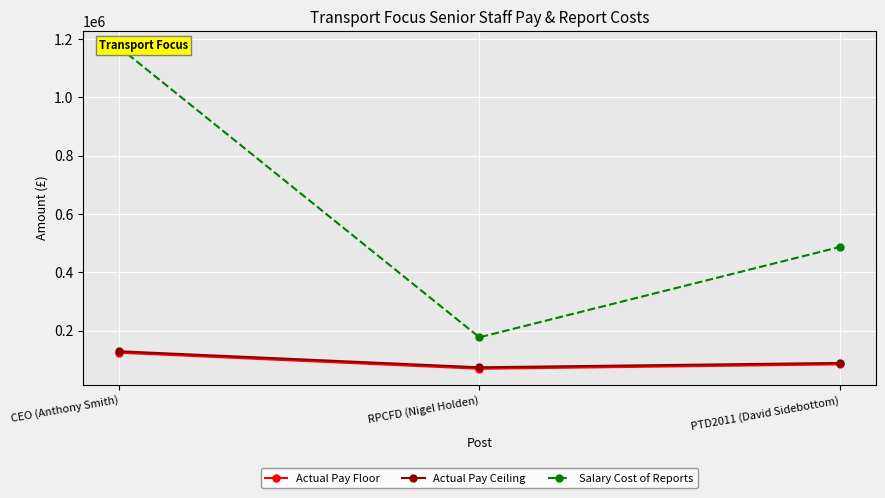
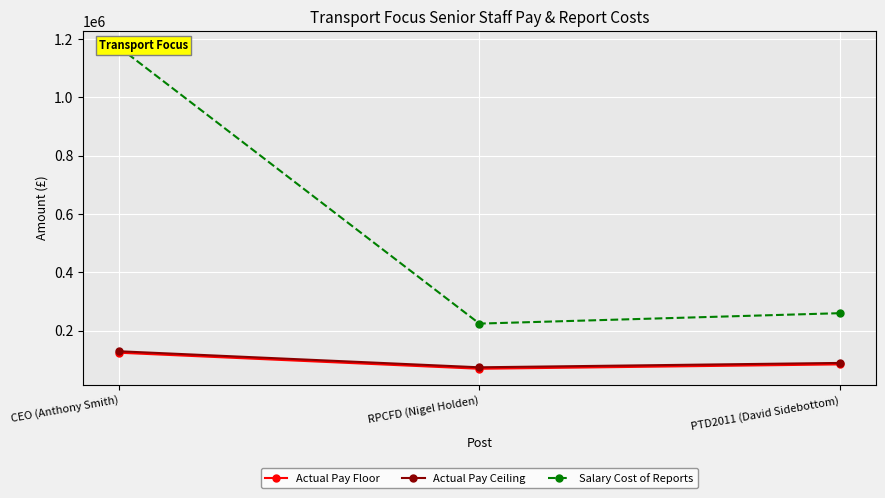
  {
    "Salary Cost of Reports": {
-     "RPCFD (Nigel Holden)": 180000,
-     "PTD2011 (David Sidebottom)": 490000
+     "RPCFD (Nigel Holden)": 220000,
+     "PTD2011 (David Sidebottom)": 260000
    }
  }
